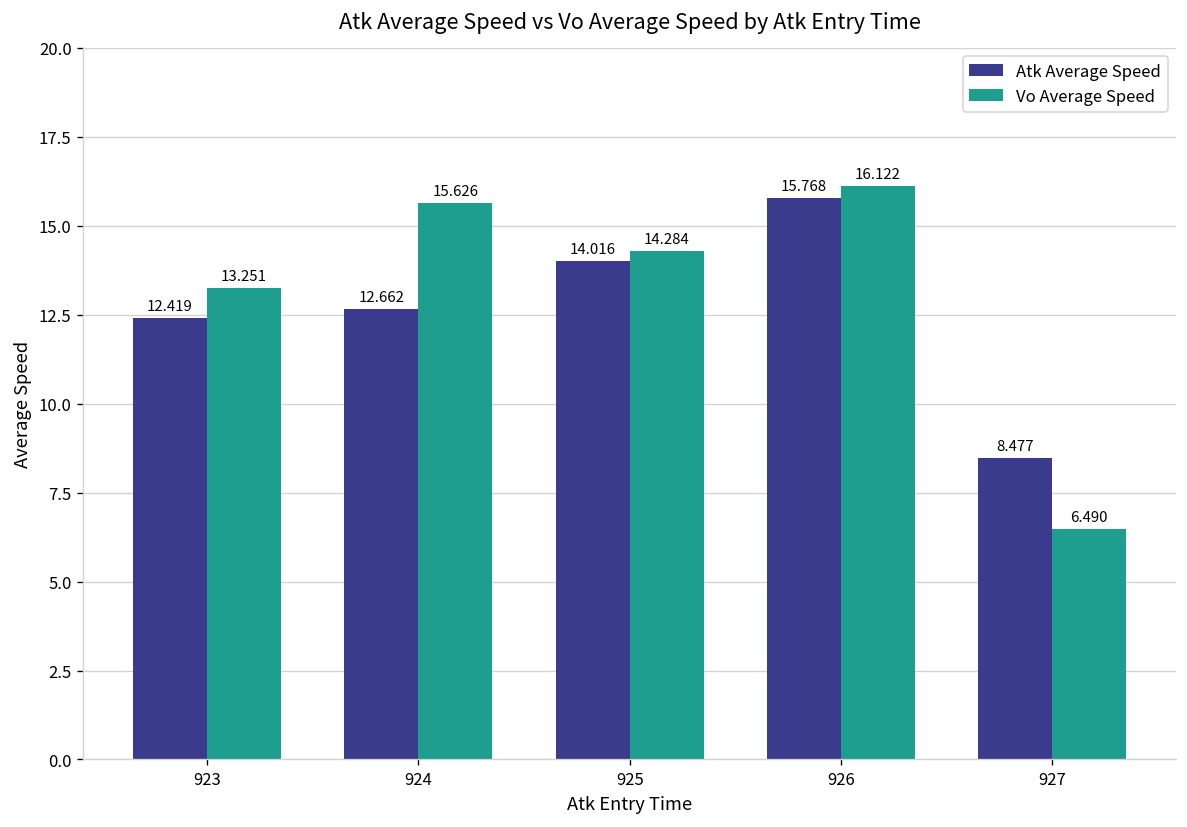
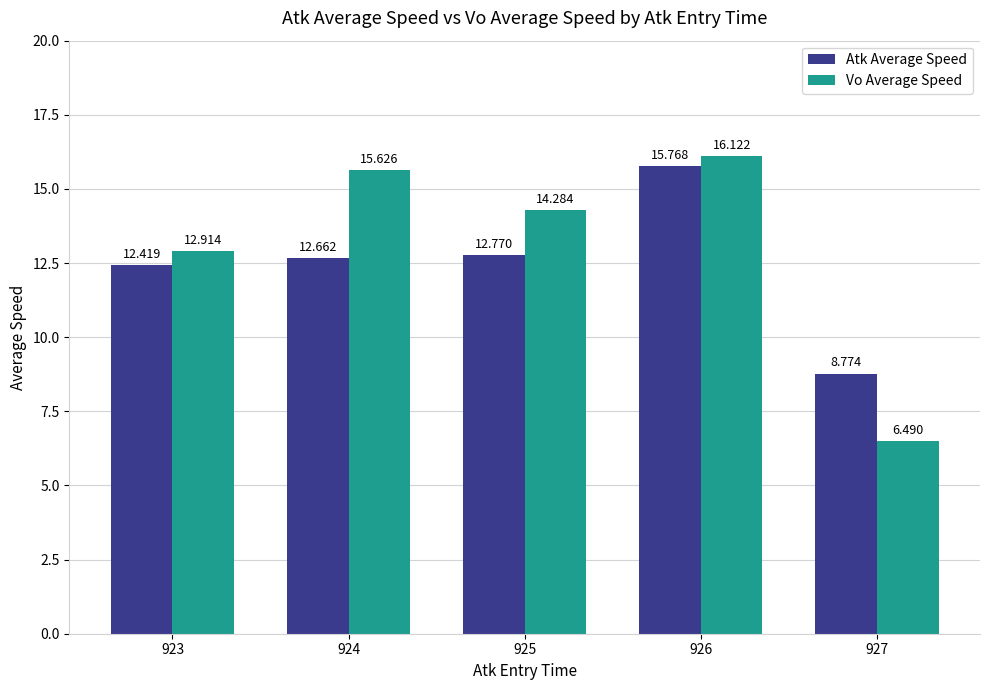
  {
    "Atk Average Speed": {
      "923": 12.419,
      "924": 12.662,
-     "925": 14.016,
+     "925": 12.770,
      "926": 15.768,
-     "927": 8.477
+     "927": 8.774
    },
    "Vo Average Speed": {
-     "923": 13.251,
+     "923": 12.914,
      "924": 15.626,
      "925": 14.284,
      "926": 16.122,
      "927": 6.490
    }
  }
